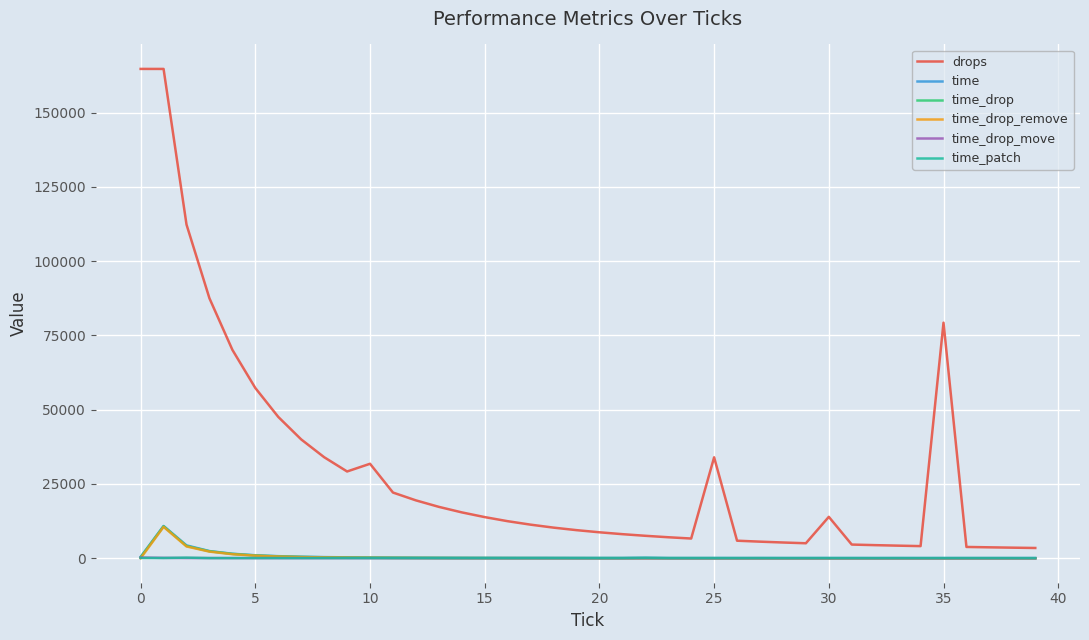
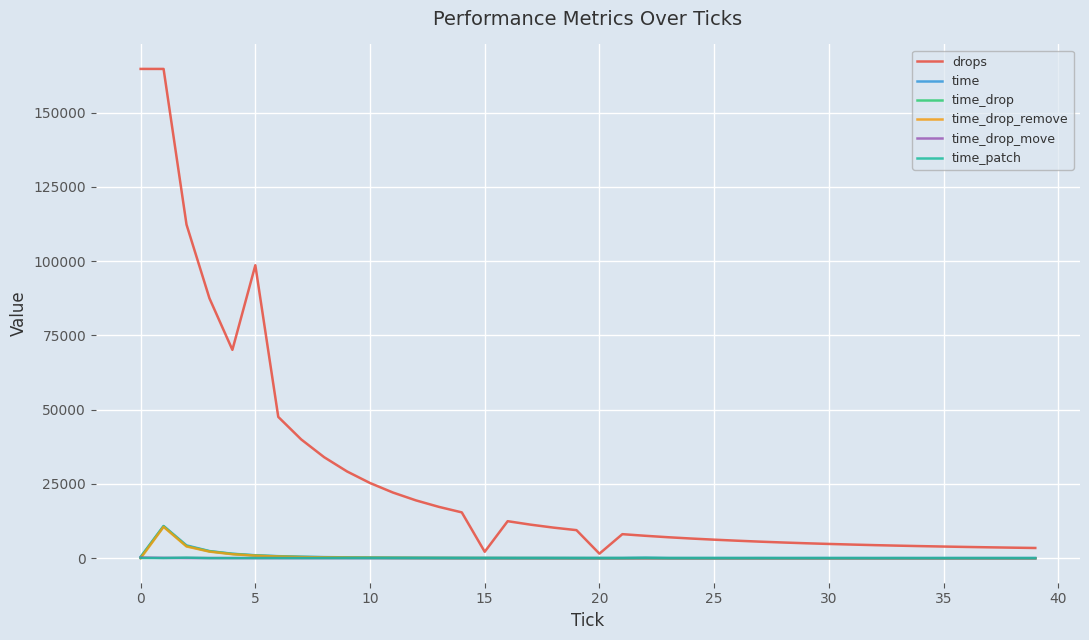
  {
    "drops": {
      "0": 165000,
-     "5": 57000,
-     "10": 32000,
-     "15": 14000,
-     "20": 9000,
-     "25": 34000,
-     "30": 14000,
-     "35": 79000
+     "5": 99000,
+     "10": 25000,
+     "15": 2000,
+     "20": 2000,
+     "25": 6000,
+     "30": 5000,
+     "35": 4000
    }
  }
